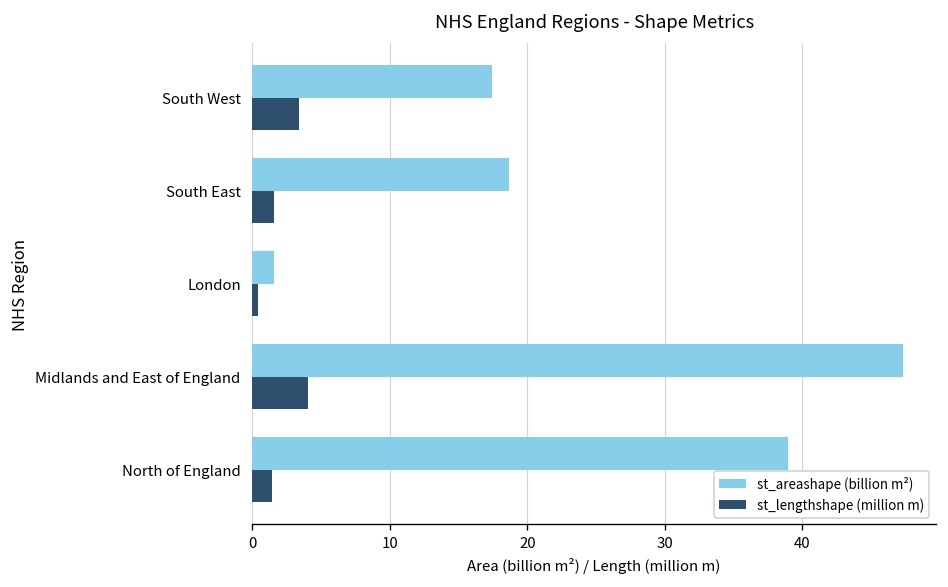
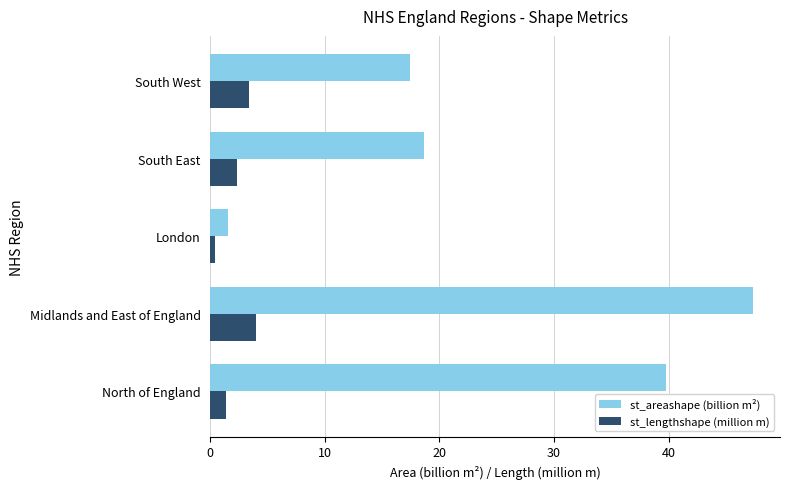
  {
    "st_areashape (billion m²)": {
      "South West": 17.4,
      "South East": 18.7,
      "London": 1.6,
      "Midlands and East of England": 47.4,
-     "North of England": 38.9
+     "North of England": 39.8
    },
    "st_lengthshape (million m)": {
      "South West": 3.4,
-     "South East": 1.5,
+     "South East": 2.4,
      "London": 0.4,
      "Midlands and East of England": 4.0,
      "North of England": 1.4
    }
  }
